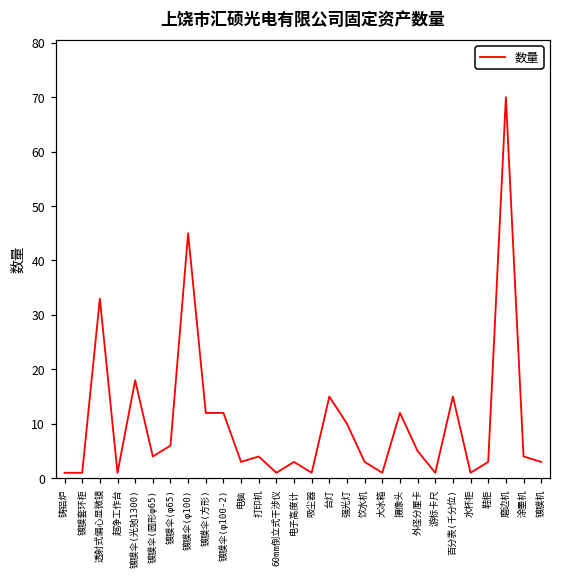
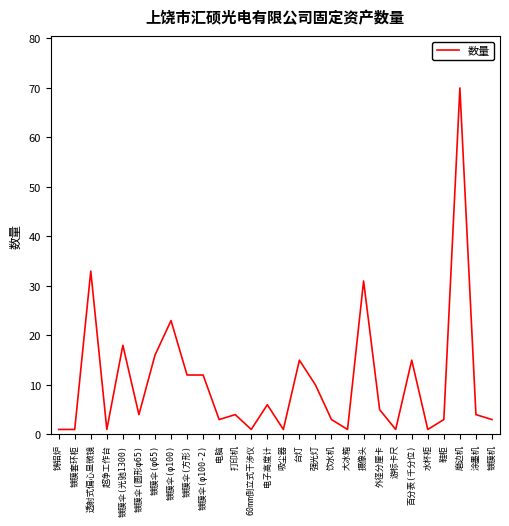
  {
    "铸铝炉": 1,
    "镀膜套环柜": 1,
    "透射式偏心显微镜": 33,
    "超净工作台": 1,
    "镀膜伞(光驰1300)": 18,
    "镀膜伞(圆形φ65)": 4,
-   "镀膜伞(φ65)": 6,
-   "镀膜伞(φ100)": 45,
+   "镀膜伞(φ65)": 16,
+   "镀膜伞(φ100)": 23,
    "镀膜伞(方形)": 12,
    "镀膜伞(φ100-2)": 12,
    "电脑": 3,
    "打印机": 4,
    "60mm倒立式干涉仪": 1,
-   "电子高度计": 3,
+   "电子高度计": 6,
    "吸尘器": 1,
    "台灯": 15,
    "强光灯": 10,
    "饮水机": 3,
    "大冰箱": 1,
-   "摄像头": 12,
+   "摄像头": 31,
    "外径分厘卡": 5,
    "游标卡尺": 1,
    "百分表(千分位)": 15,
    "水杯柜": 1,
    "鞋柜": 3,
    "磨边机": 70,
    "涂墨机": 4,
    "镀膜机": 3
  }
